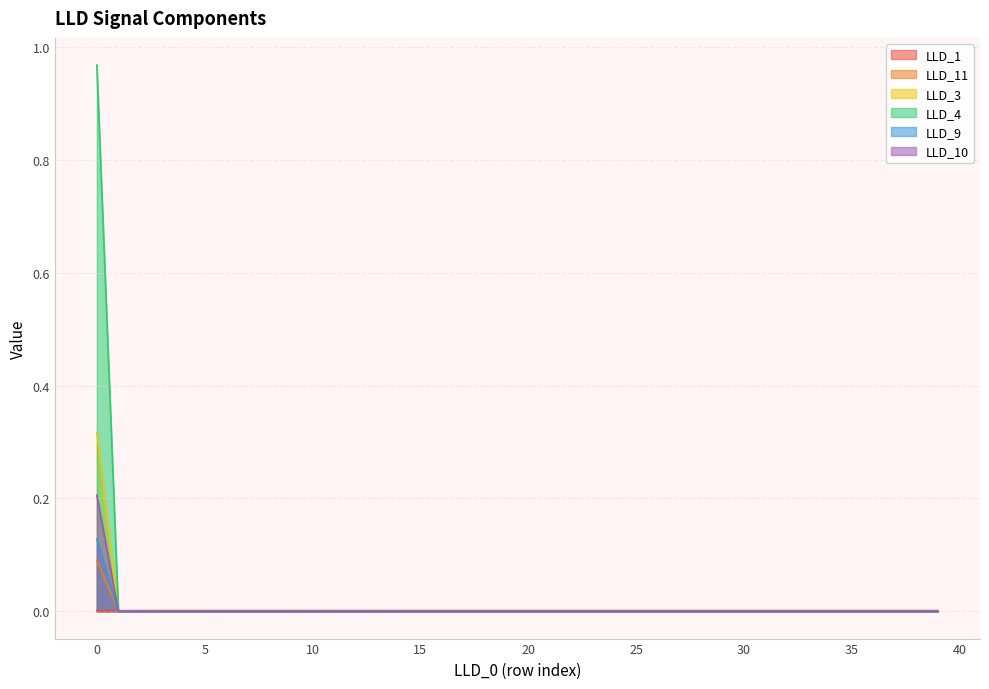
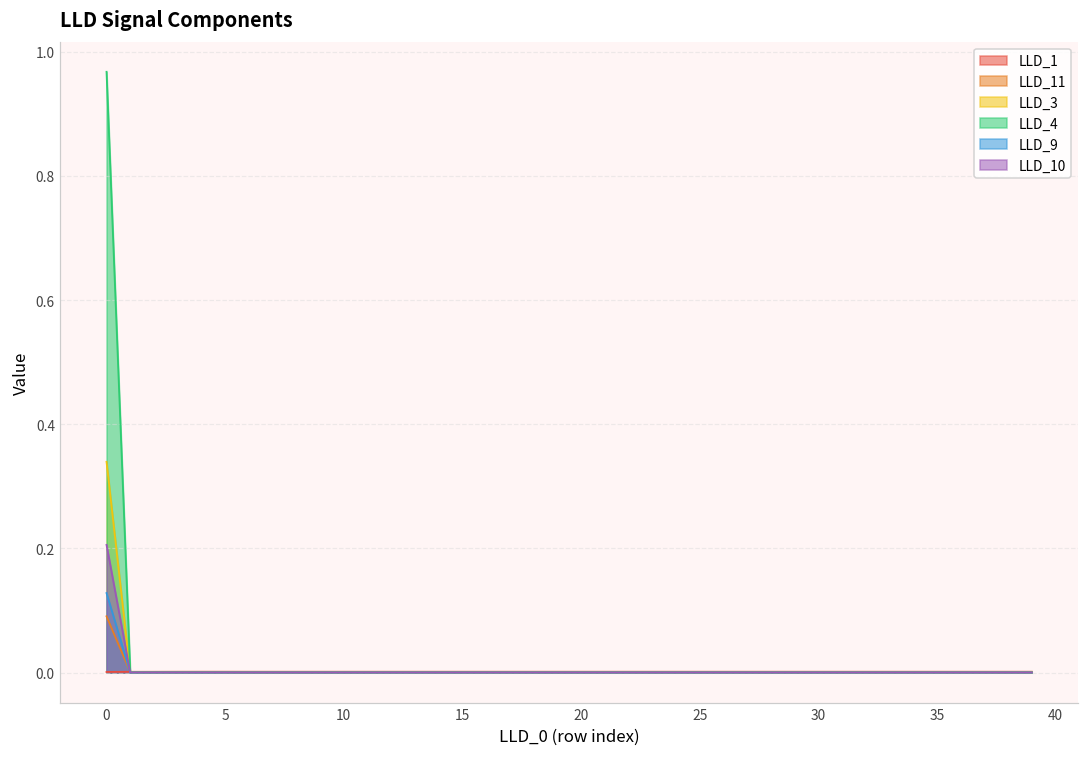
  {
    "LLD_3": {
-     "0": 0.32
+     "0": 0.34
    },
    "LLD_4": {
      "0": 0.97
    },
    "LLD_9": {
      "0": 0.13
    },
    "LLD_10": {
      "0": 0.21
    }
  }
